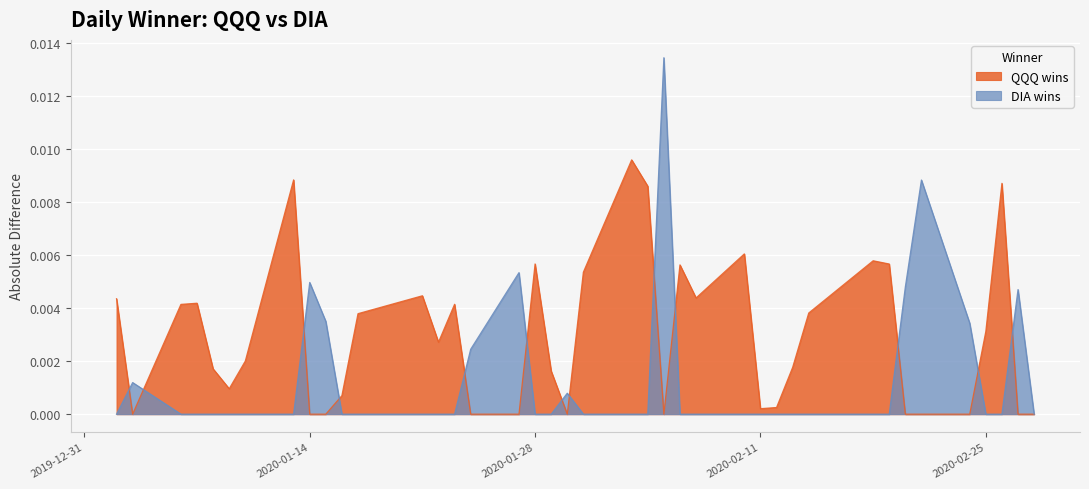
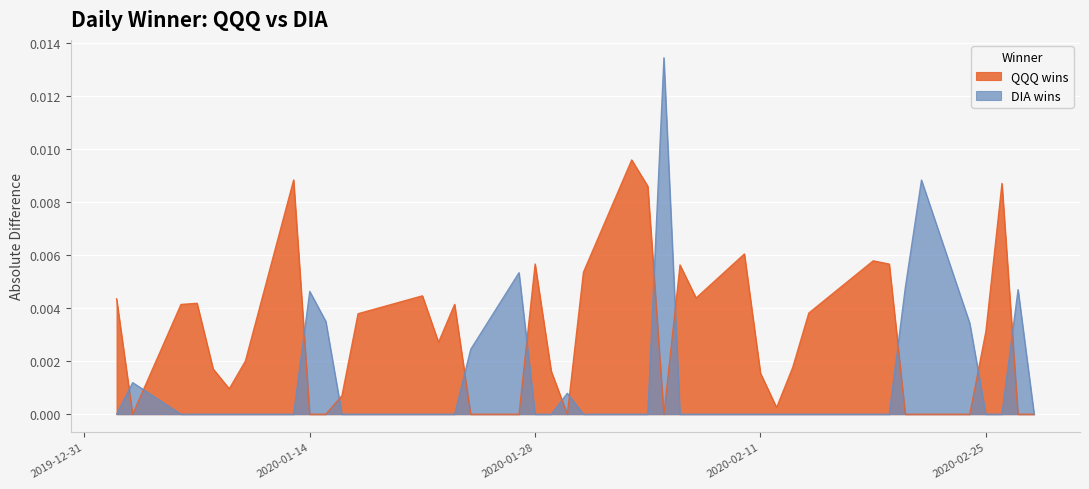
  {
    "QQQ wins": {
      "2020-01-14": 0.0000,
      "2020-01-28": 0.0057,
-     "2020-02-11": 0.0002,
+     "2020-02-11": 0.0015,
      "2020-02-25": 0.0031
    },
    "DIA wins": {
-     "2020-01-14": 0.0050,
+     "2020-01-14": 0.0046,
      "2020-01-28": 0.0000,
      "2020-02-11": 0.0000,
      "2020-02-25": 0.0000
    }
  }
